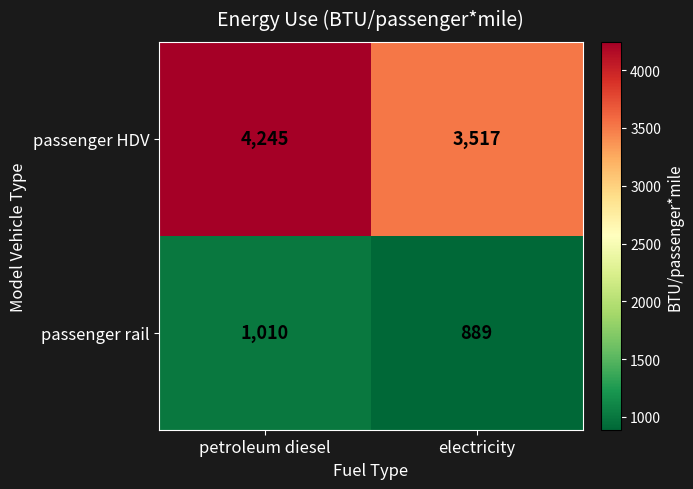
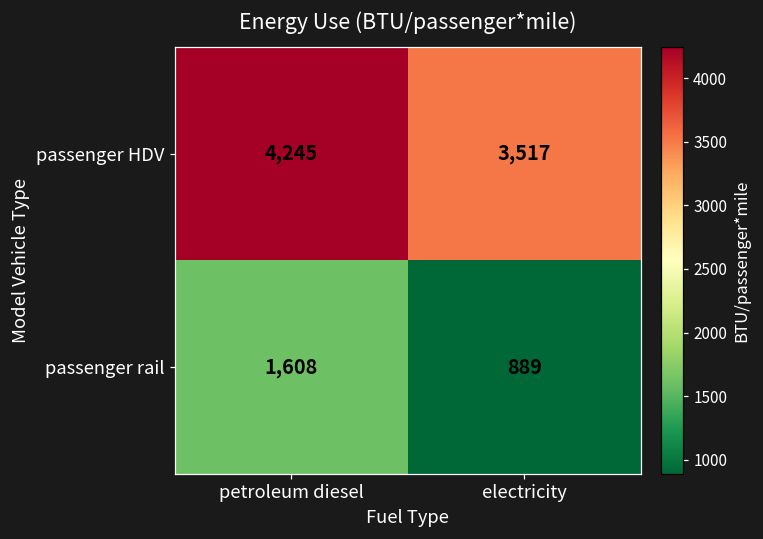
  {
    "passenger HDV": {
      "petroleum diesel": "4,245",
      "electricity": "3,517"
    },
    "passenger rail": {
-     "petroleum diesel": "1,010",
+     "petroleum diesel": "1,608",
      "electricity": "889"
    }
  }
